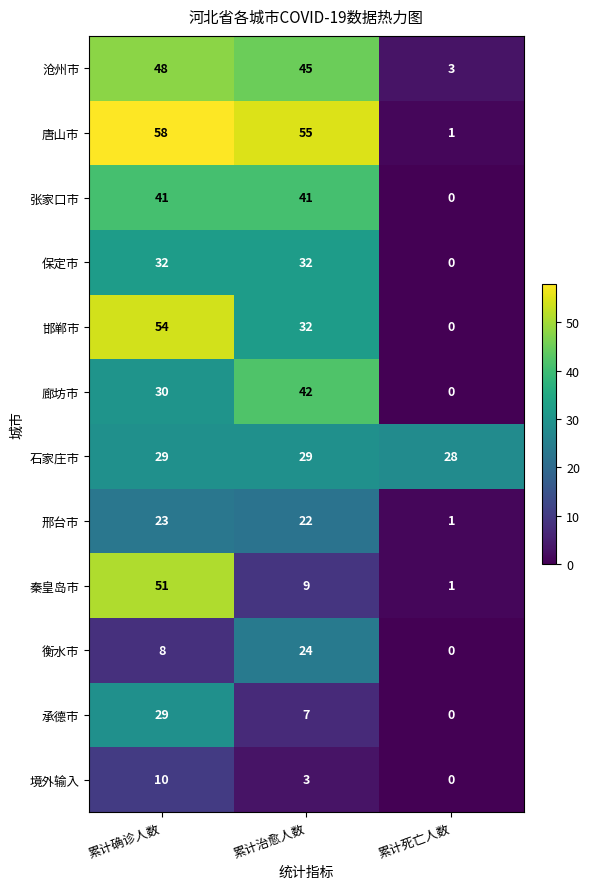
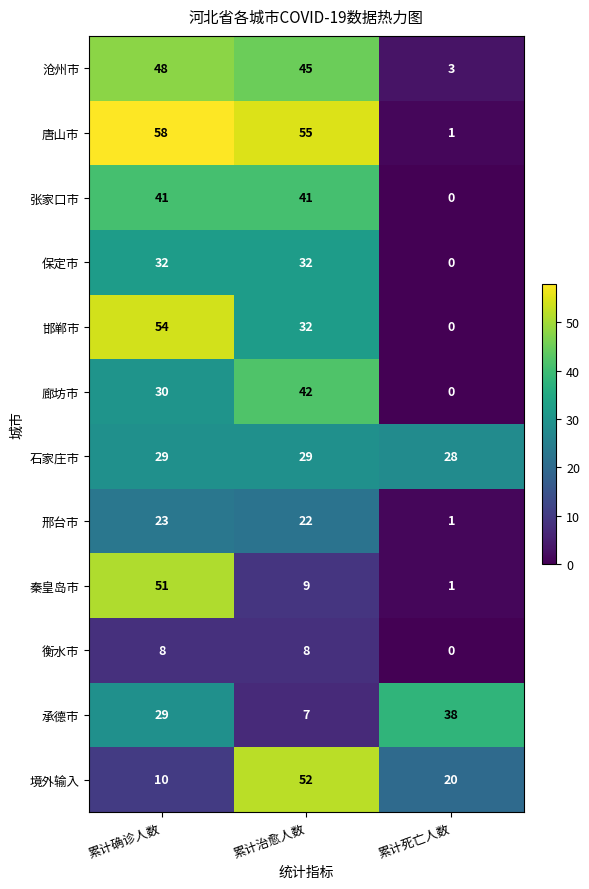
  {
    "沧州市": {
      "累计确诊人数": 48,
      "累计治愈人数": 45,
      "累计死亡人数": 3
    },
    "唐山市": {
      "累计确诊人数": 58,
      "累计治愈人数": 55,
      "累计死亡人数": 1
    },
    "张家口市": {
      "累计确诊人数": 41,
      "累计治愈人数": 41,
      "累计死亡人数": 0
    },
    "保定市": {
      "累计确诊人数": 32,
      "累计治愈人数": 32,
      "累计死亡人数": 0
    },
    "邯郸市": {
      "累计确诊人数": 54,
      "累计治愈人数": 32,
      "累计死亡人数": 0
    },
    "廊坊市": {
      "累计确诊人数": 30,
      "累计治愈人数": 42,
      "累计死亡人数": 0
    },
    "石家庄市": {
      "累计确诊人数": 29,
      "累计治愈人数": 29,
      "累计死亡人数": 28
    },
    "邢台市": {
      "累计确诊人数": 23,
      "累计治愈人数": 22,
      "累计死亡人数": 1
    },
    "秦皇岛市": {
      "累计确诊人数": 51,
      "累计治愈人数": 9,
      "累计死亡人数": 1
    },
    "衡水市": {
      "累计确诊人数": 8,
-     "累计治愈人数": 24,
+     "累计治愈人数": 8,
      "累计死亡人数": 0
    },
    "承德市": {
      "累计确诊人数": 29,
      "累计治愈人数": 7,
-     "累计死亡人数": 0
+     "累计死亡人数": 38
    },
    "境外输入": {
      "累计确诊人数": 10,
-     "累计治愈人数": 3,
-     "累计死亡人数": 0
+     "累计治愈人数": 52,
+     "累计死亡人数": 20
    }
  }
